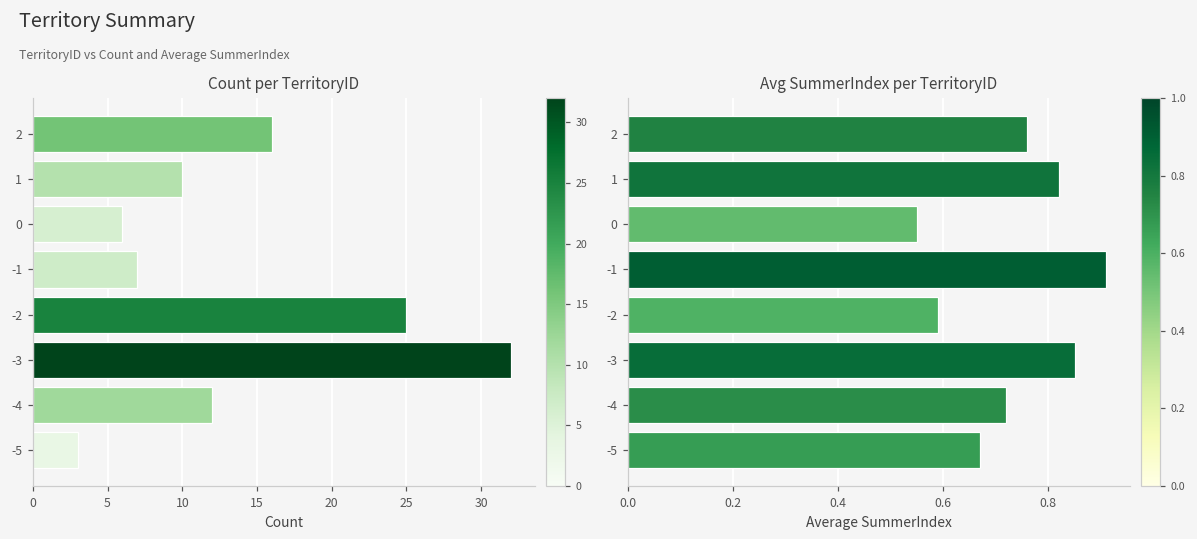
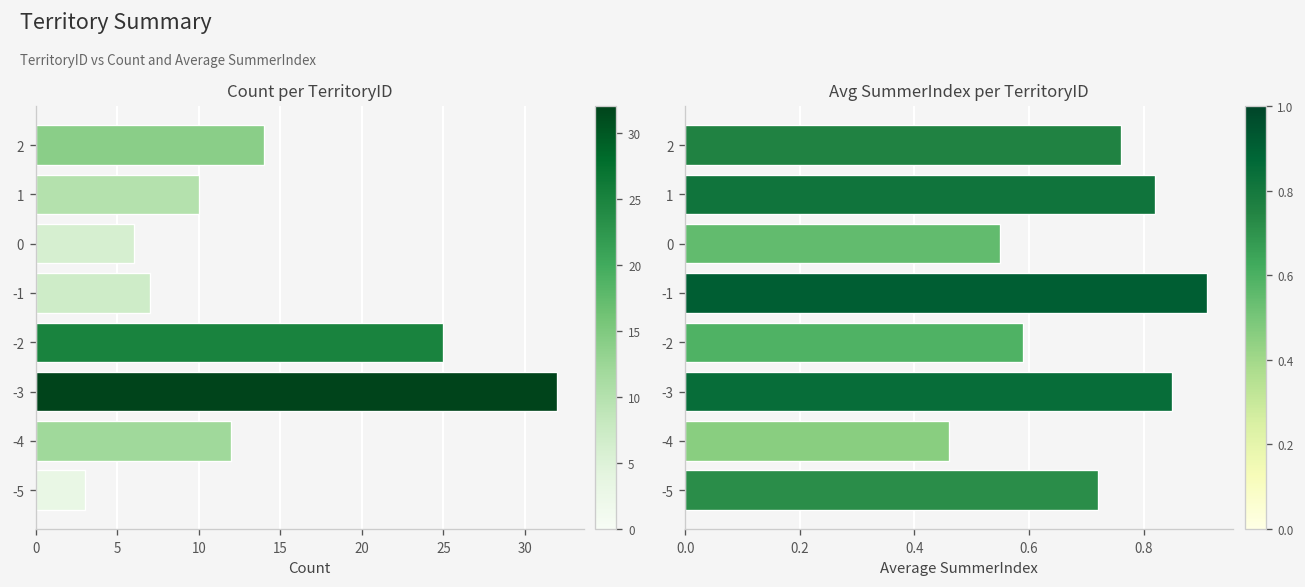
  {
    "Count per TerritoryID": {
-     "2": 16,
+     "2": 14,
      "1": 10,
      "0": 6,
      "-1": 7,
      "-2": 25,
      "-3": 32,
      "-4": 12,
      "-5": 3
    },
    "Avg SummerIndex per TerritoryID": {
      "2": 0.76,
      "1": 0.82,
      "0": 0.55,
      "-1": 0.91,
      "-2": 0.59,
      "-3": 0.85,
-     "-4": 0.72,
-     "-5": 0.67
+     "-4": 0.46,
+     "-5": 0.72
    }
  }
